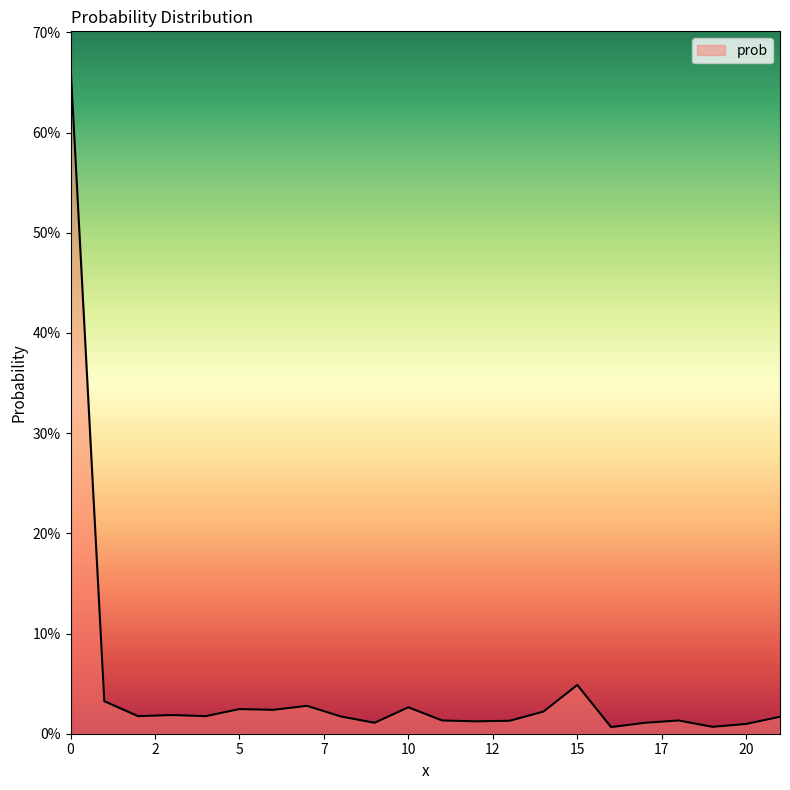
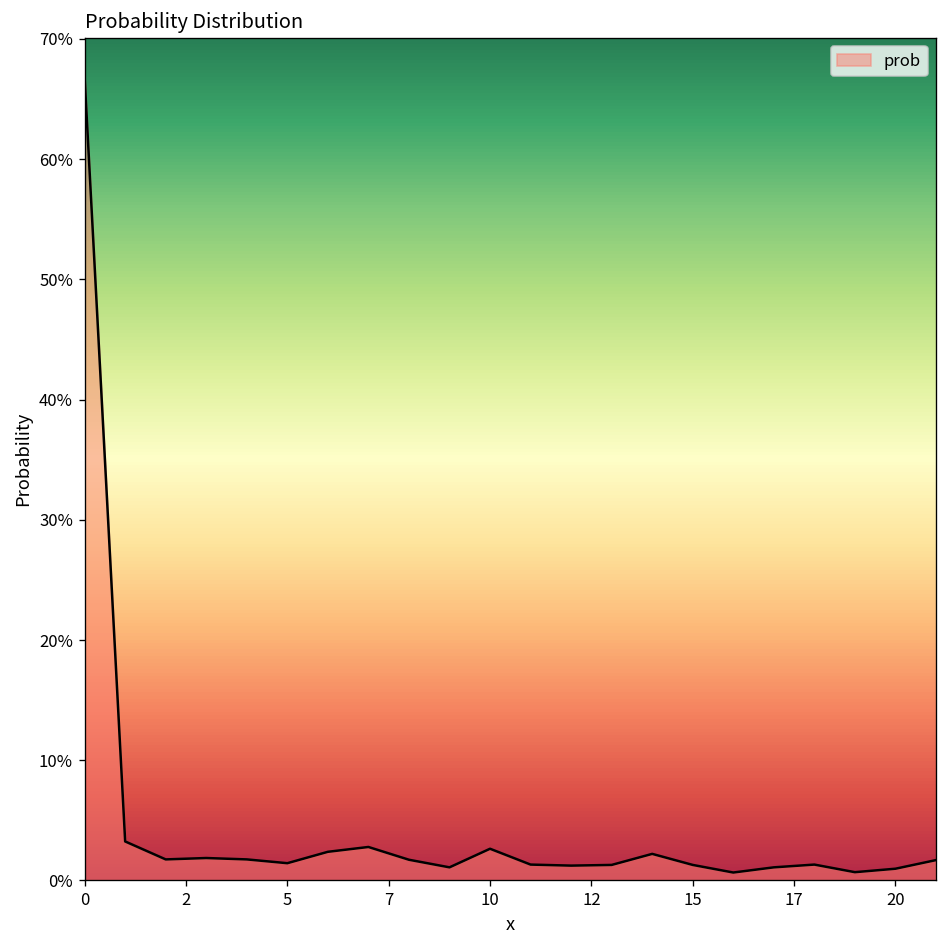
  {
    "0": "66.8%",
-   "5": "2.5%",
+   "5": "1.4%",
    "10": "2.6%",
-   "15": "4.9%",
+   "15": "1.3%",
    "20": "1.0%"
  }
